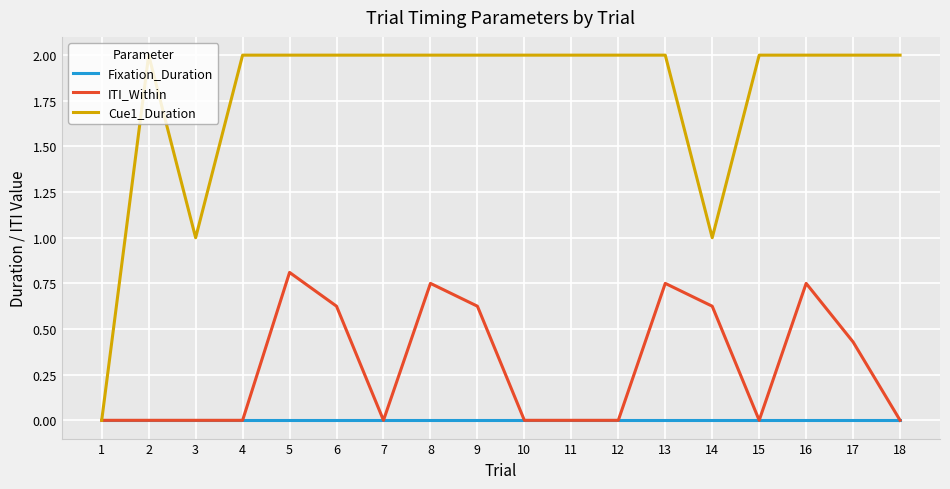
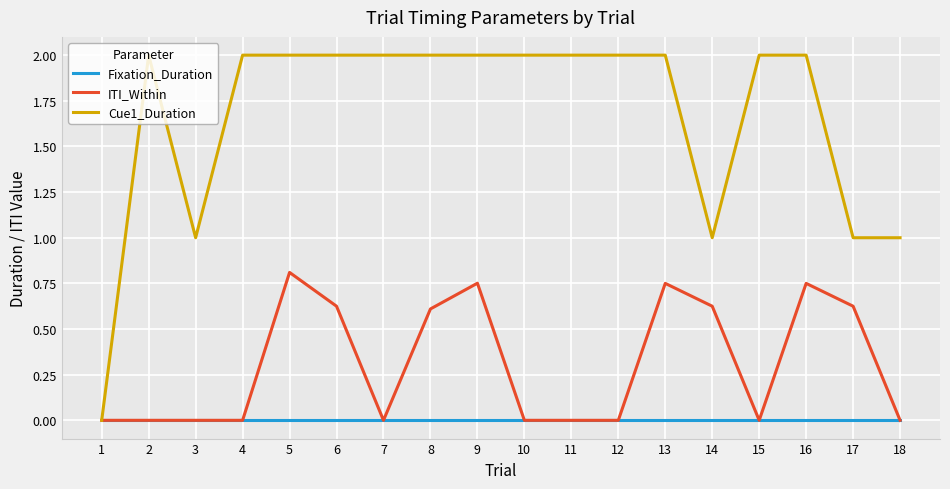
  {
    "Fixation_Duration": {
      "5": 0.00,
      "6": 0.00,
      "8": 0.00,
      "9": 0.00,
      "13": 0.00,
      "14": 0.00,
      "16": 0.00,
      "17": 0.00
    },
    "ITI_Within": {
      "5": 0.81,
      "6": 0.63,
-     "8": 0.75,
-     "9": 0.63,
+     "8": 0.61,
+     "9": 0.75,
      "13": 0.75,
      "14": 0.63,
      "16": 0.75,
-     "17": 0.43
+     "17": 0.63
    },
    "Cue1_Duration": {
      "3": 1,
      "4": 2,
      "5": 2,
      "6": 2,
      "7": 2,
      "8": 2,
      "9": 2,
      "10": 2,
      "11": 2,
      "12": 2,
      "13": 2,
      "14": 1,
      "15": 2,
      "16": 2,
-     "17": 2,
-     "18": 2
+     "17": 1,
+     "18": 1
    }
  }
